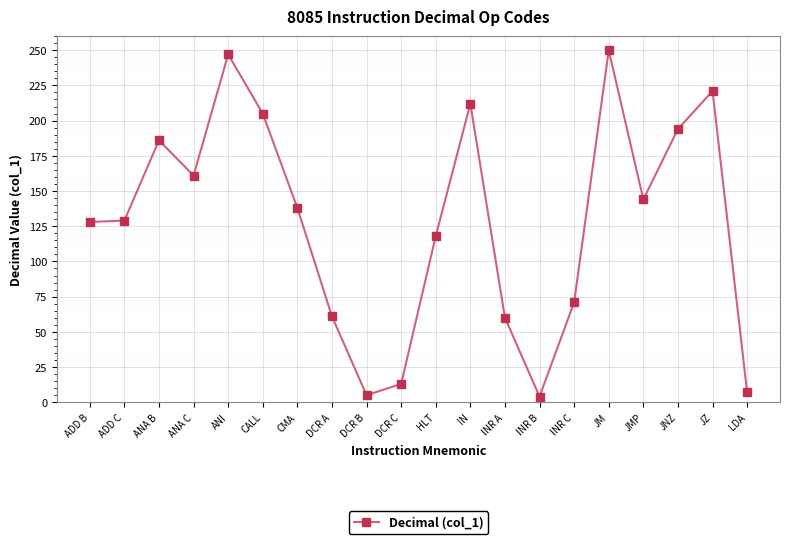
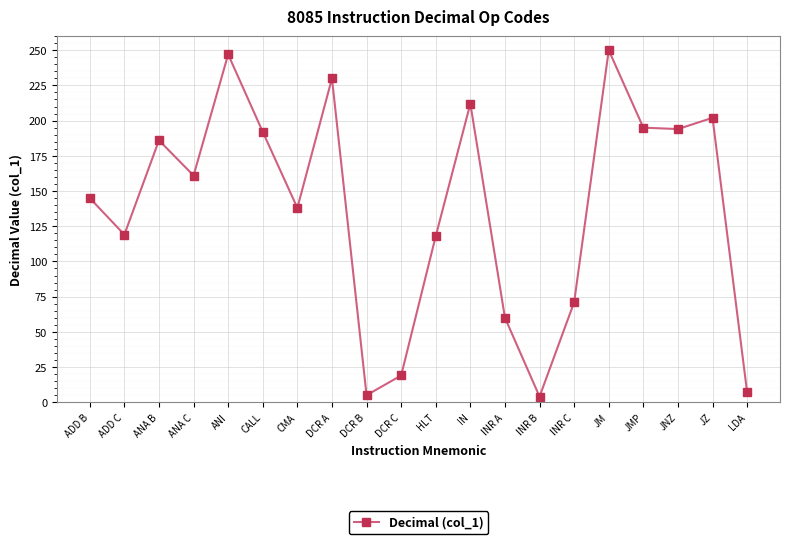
  {
-   "ADD B": 128,
-   "ADD C": 129,
+   "ADD B": 145,
+   "ADD C": 119,
    "ANA B": 186,
    "ANA C": 161,
    "ANI": 247,
-   "CALL": 205,
+   "CALL": 192,
    "CMA": 138,
-   "DCR A": 61,
+   "DCR A": 230,
    "DCR B": 5,
-   "DCR C": 13,
+   "DCR C": 19,
    "HLT": 118,
    "IN": 212,
    "INR A": 60,
    "INR B": 4,
    "INR C": 71,
    "JM": 250,
-   "JMP": 144,
+   "JMP": 195,
    "JNZ": 194,
-   "JZ": 221,
+   "JZ": 202,
    "LDA": 7
  }
